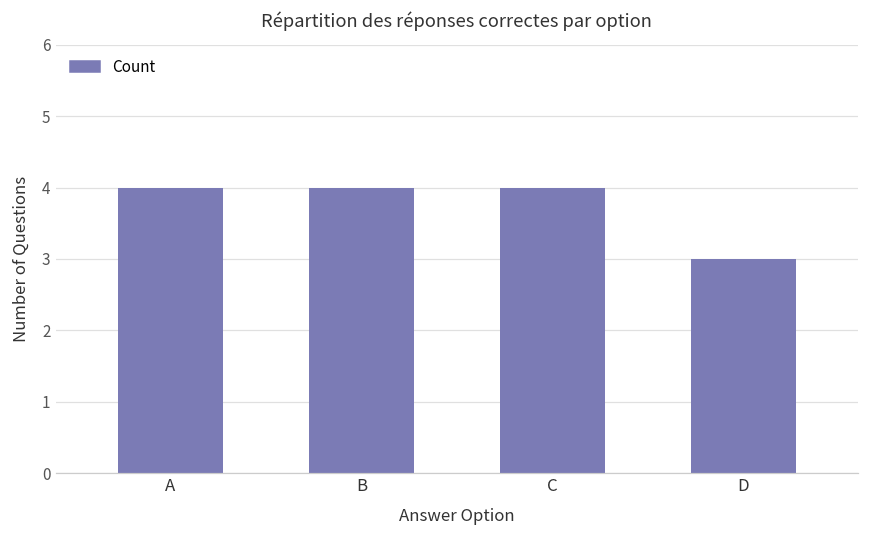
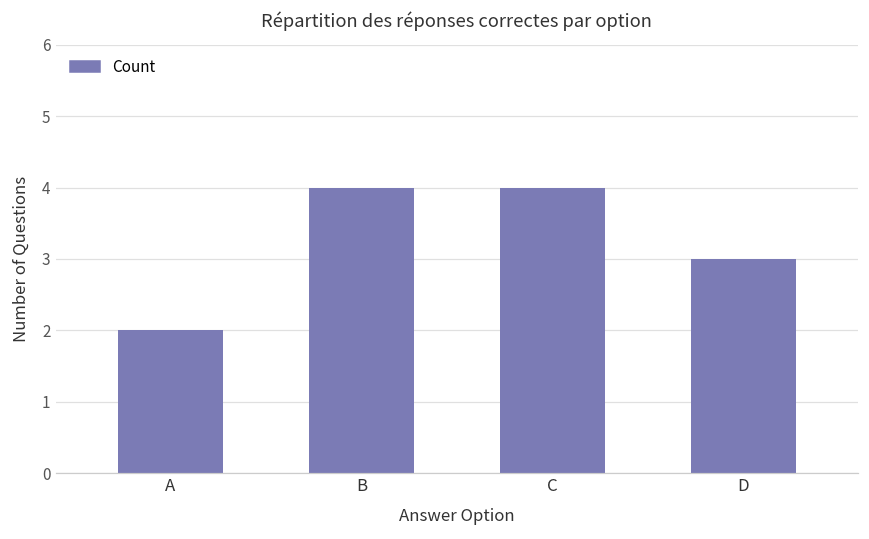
  {
-   "A": 4,
+   "A": 2,
    "B": 4,
    "C": 4,
    "D": 3
  }
